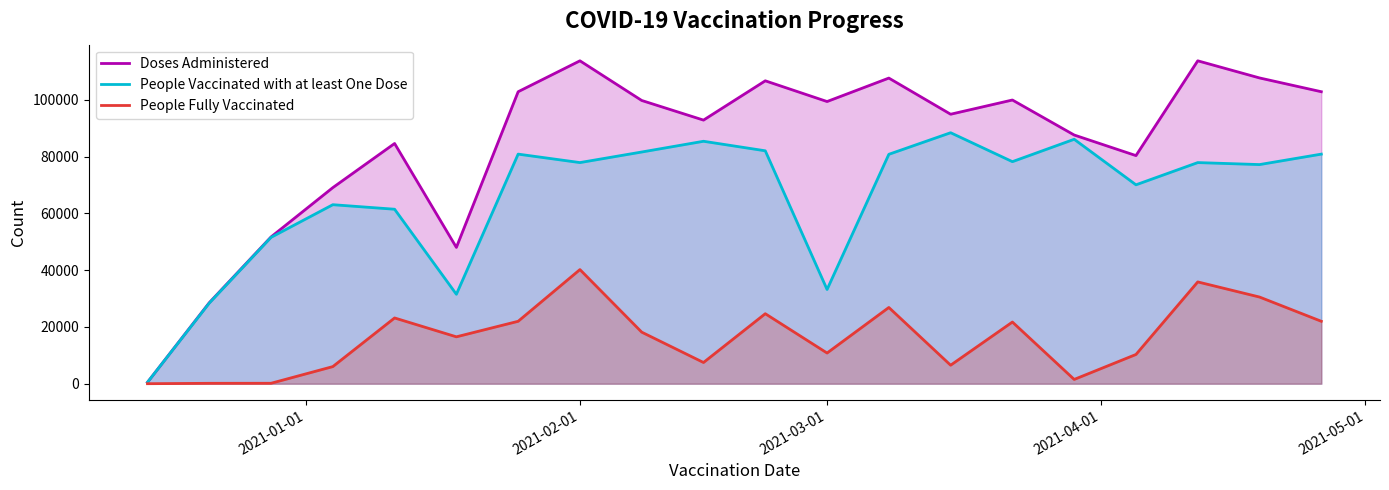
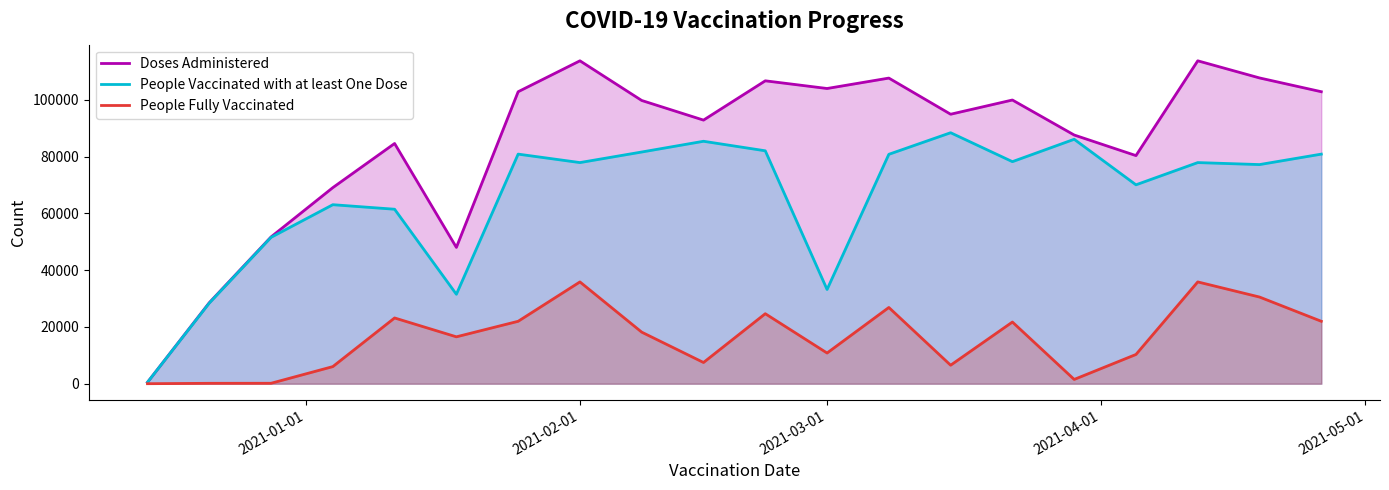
  {
    "Doses Administered": {
      "2021-02-01": 114000,
-     "2021-03-01": 99000
+     "2021-03-01": 104000
    },
    "People Vaccinated with at least One Dose": {
      "2021-02-01": 78000,
      "2021-03-01": 33000
    },
    "People Fully Vaccinated": {
-     "2021-02-01": 40000,
+     "2021-02-01": 36000,
      "2021-03-01": 11000
    }
  }
